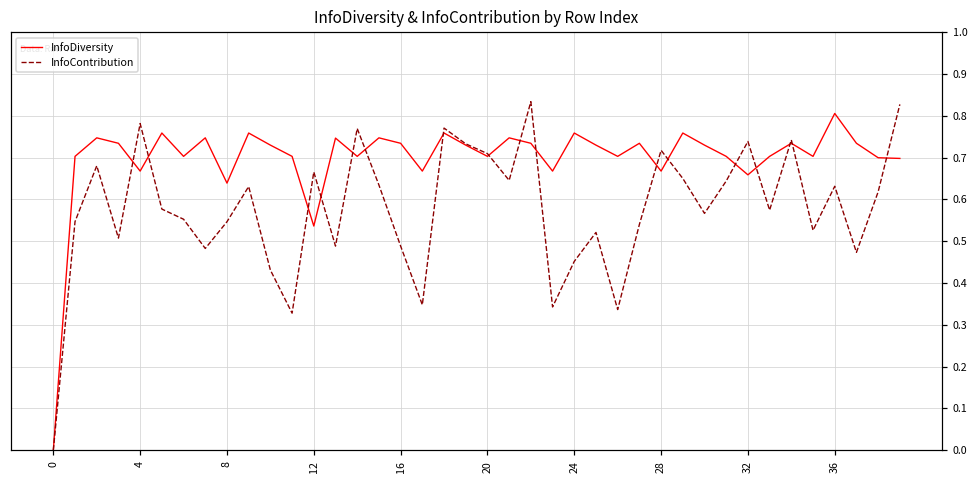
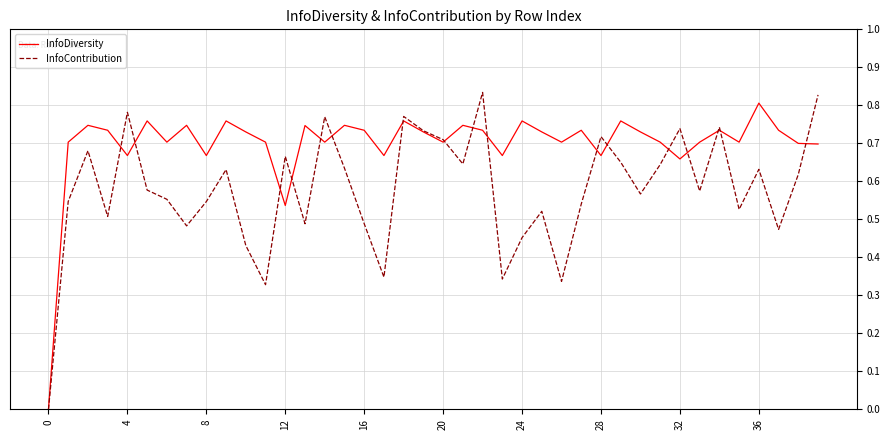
  {
    "InfoDiversity": {
      "4": 0.67,
-     "8": 0.64,
+     "8": 0.67,
      "12": 0.54,
      "16": 0.73,
      "24": 0.76,
      "28": 0.67,
      "32": 0.66,
      "36": 0.81
    },
    "InfoContribution": {
      "4": 0.78,
      "8": 0.55,
      "12": 0.67,
      "16": 0.49,
      "24": 0.45,
      "28": 0.72,
      "32": 0.74,
      "36": 0.63
    }
  }
